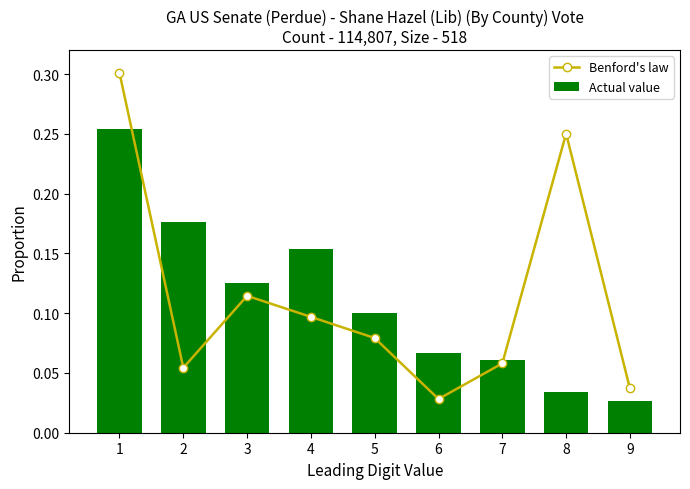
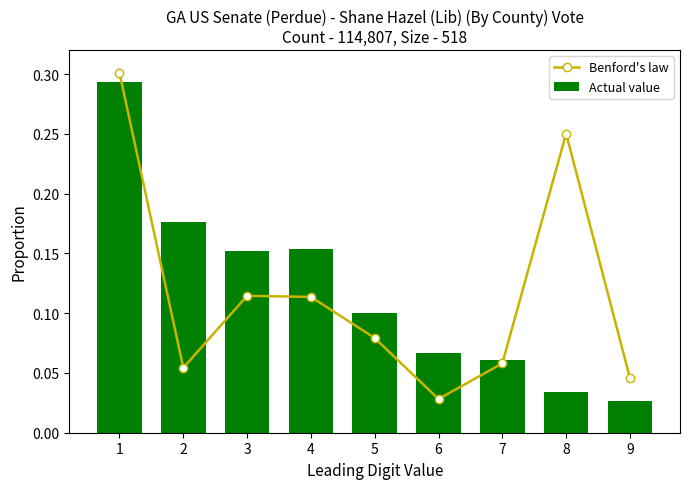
  {
    "Actual value": {
-     "1": 0.254,
+     "1": 0.293,
      "2": 0.176,
-     "3": 0.125,
+     "3": 0.152,
      "4": 0.154,
      "5": 0.100,
      "6": 0.067,
      "7": 0.061,
      "8": 0.034,
      "9": 0.027
    },
    "Benford's law": {
      "1": 0.301,
      "2": 0.054,
      "3": 0.115,
-     "4": 0.097,
+     "4": 0.114,
      "5": 0.079,
      "6": 0.028,
      "7": 0.058,
      "8": 0.250,
-     "9": 0.037
+     "9": 0.046
    }
  }
